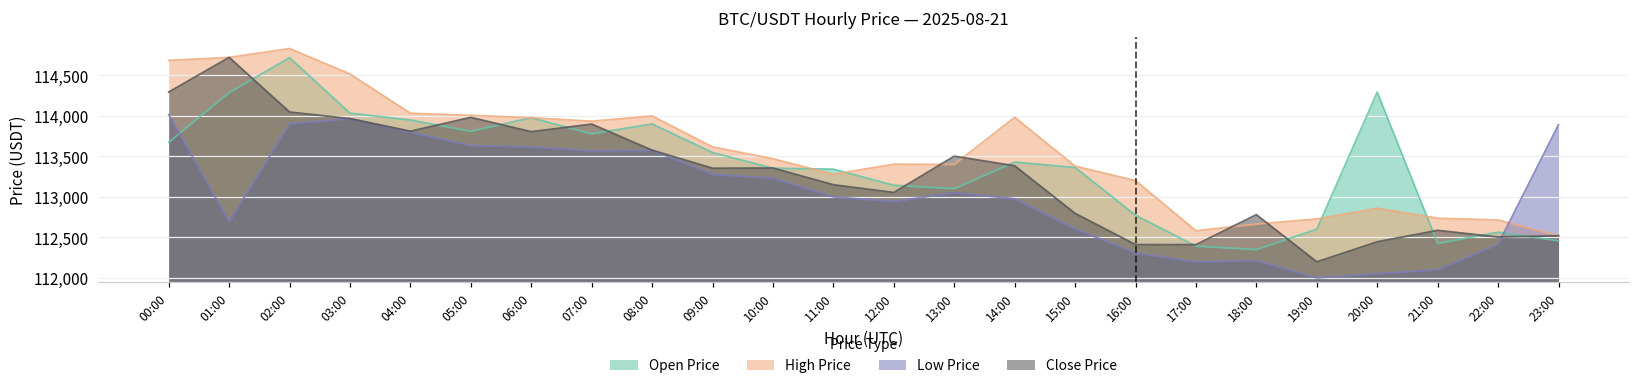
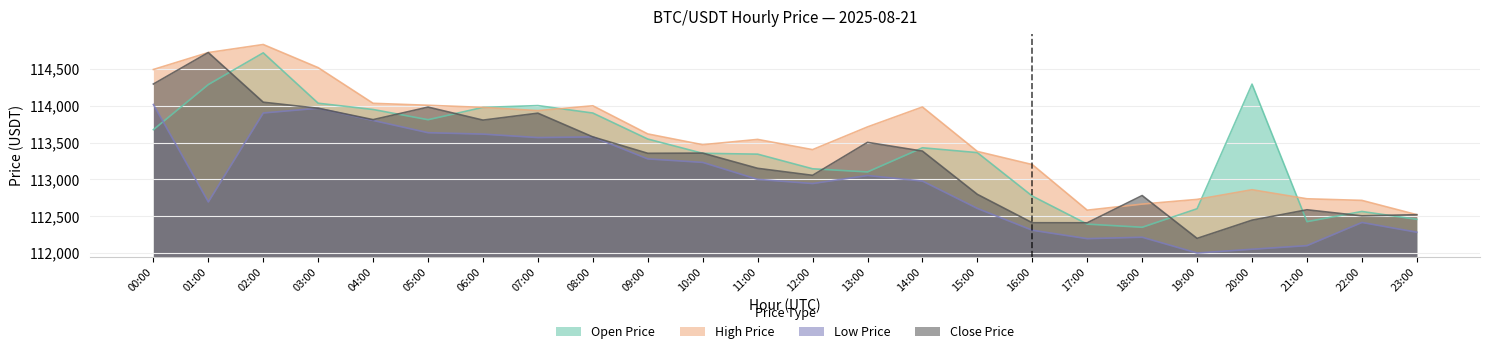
  {
    "Open Price": {
      "00:00": "113,700",
      "01:00": "114,300",
      "02:00": "114,700",
      "03:00": "114,000",
      "04:00": "113,900",
      "05:00": "113,800",
-     "07:00": "113,800",
+     "07:00": "114,000",
      "08:00": "113,900",
      "09:00": "113,500",
      "11:00": "113,300",
      "12:00": "113,100",
      "13:00": "113,100",
      "14:00": "113,400",
      "16:00": "112,800",
      "18:00": "112,300",
      "19:00": "112,600",
      "20:00": "114,300",
      "21:00": "112,400",
      "22:00": "112,600",
      "23:00": "112,500"
    },
    "High Price": {
-     "00:00": "114,700",
+     "00:00": "114,500",
      "02:00": "114,800",
      "03:00": "114,500",
      "04:00": "114,000",
      "07:00": "113,900",
      "08:00": "114,000",
      "09:00": "113,600",
      "10:00": "113,500",
-     "11:00": "113,300",
+     "11:00": "113,500",
      "12:00": "113,400",
-     "13:00": "113,400",
+     "13:00": "113,700",
      "14:00": "114,000",
      "16:00": "113,200",
      "17:00": "112,600",
      "18:00": "112,700",
      "19:00": "112,700",
      "20:00": "112,900",
      "21:00": "112,700",
      "22:00": "112,700"
    },
    "Low Price": {
      "00:00": "114,000",
      "01:00": "112,700",
      "02:00": "113,900",
      "05:00": "113,600",
      "06:00": "113,600",
      "07:00": "113,600",
      "09:00": "113,300",
      "10:00": "113,200",
      "11:00": "113,000",
      "12:00": "112,900",
      "13:00": "113,100",
      "14:00": "113,000",
      "15:00": "112,600",
      "16:00": "112,300",
      "17:00": "112,200",
      "18:00": "112,200",
      "19:00": "112,000",
      "20:00": "112,100",
      "21:00": "112,100",
      "22:00": "112,400",
-     "23:00": "113,900"
+     "23:00": "112,300"
    },
    "Close Price": {
      "00:00": "114,300",
      "02:00": "114,000",
      "06:00": "113,800",
      "07:00": "113,900",
      "09:00": "113,400",
      "11:00": "113,100",
      "12:00": "113,100",
      "13:00": "113,500",
      "14:00": "113,400",
      "15:00": "112,800",
      "16:00": "112,400",
      "18:00": "112,800",
      "19:00": "112,200",
      "20:00": "112,400",
      "21:00": "112,600",
      "22:00": "112,500"
    }
  }
